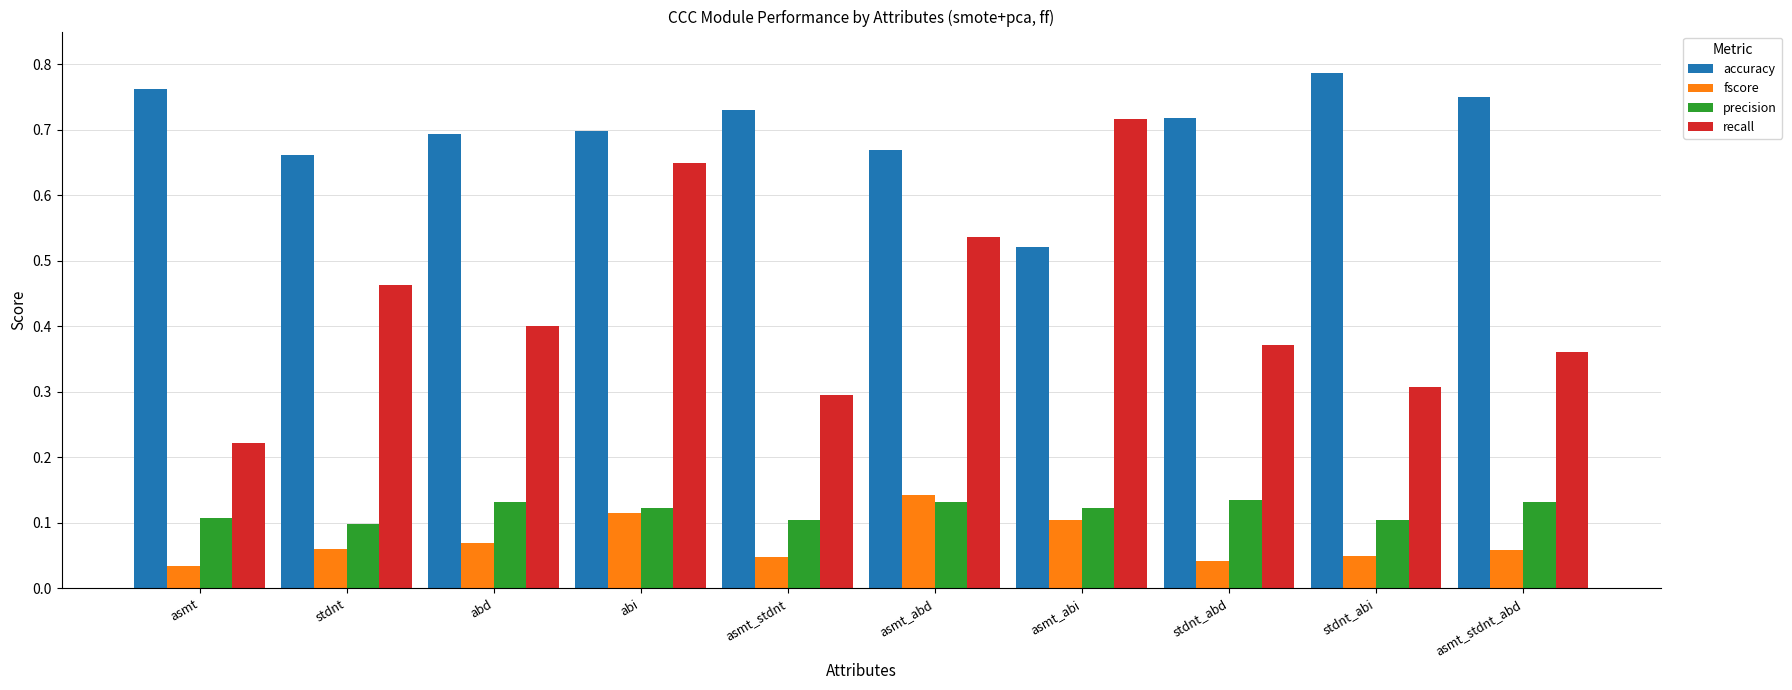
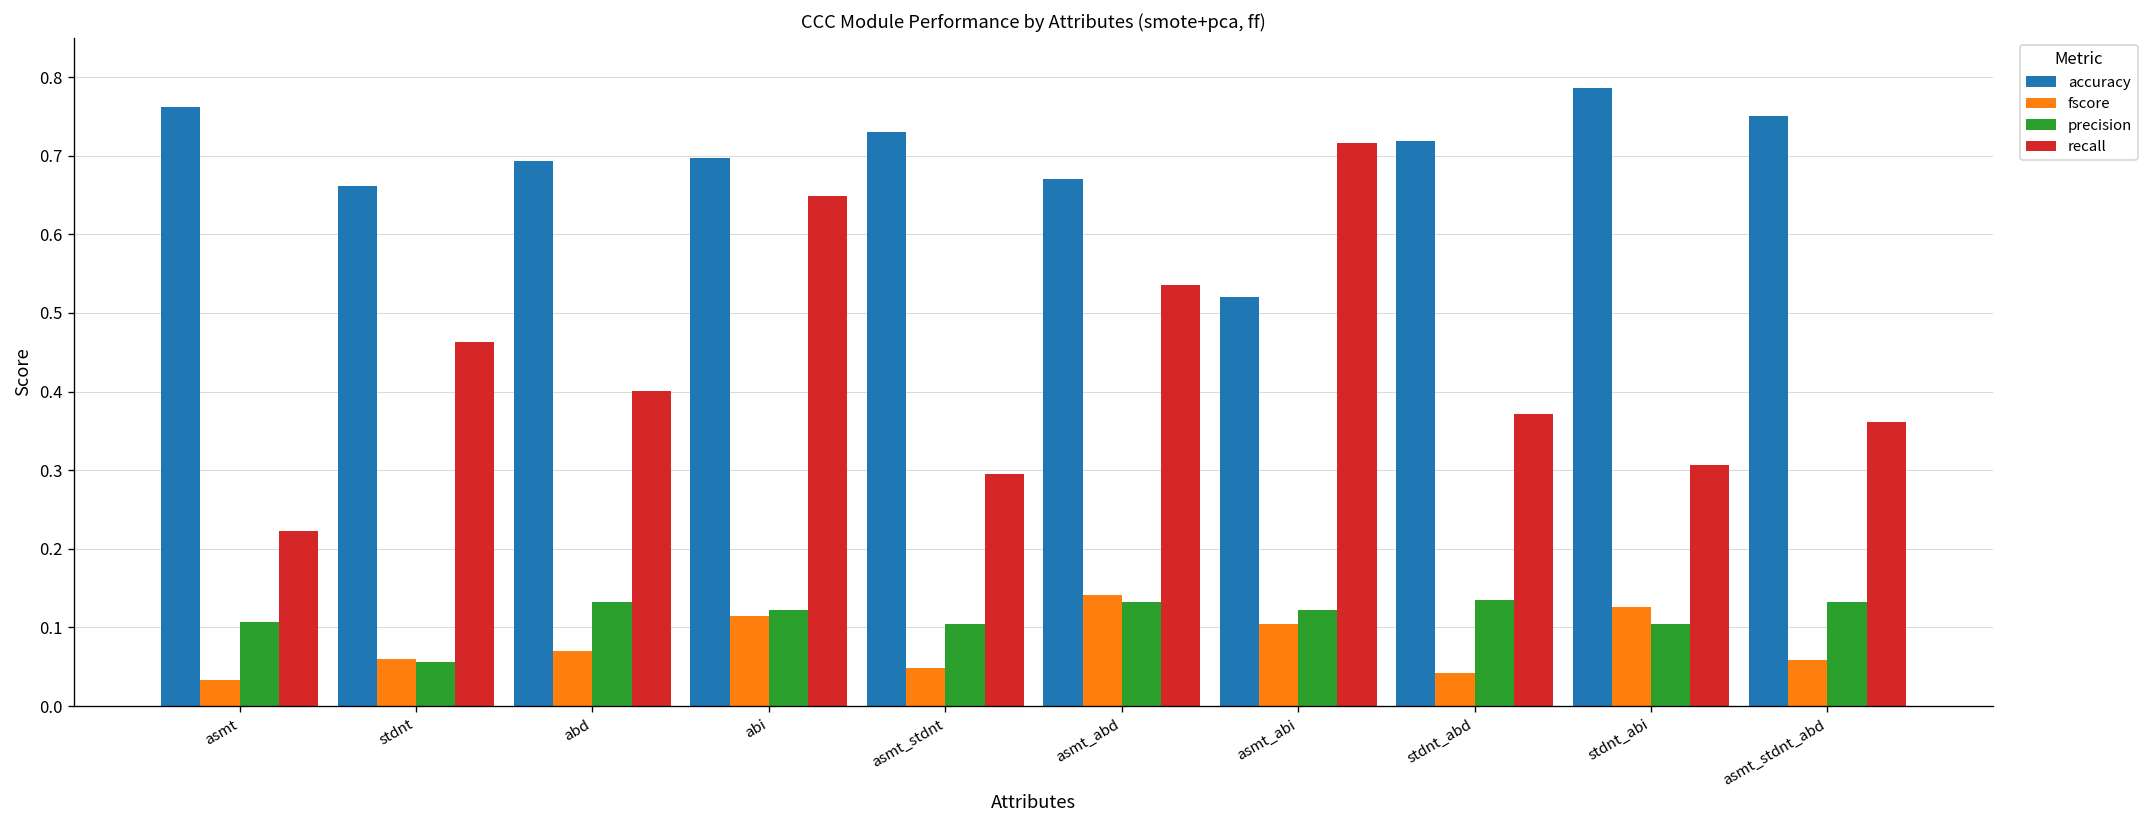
  {
    "accuracy": {
      "asmt": 0.76,
      "stdnt": 0.66,
      "abd": 0.69,
      "abi": 0.70,
      "asmt_stdnt": 0.73,
      "asmt_abd": 0.67,
      "asmt_abi": 0.52,
      "stdnt_abd": 0.72,
      "stdnt_abi": 0.79,
      "asmt_stdnt_abd": 0.75
    },
    "fscore": {
      "asmt": 0.03,
      "stdnt": 0.06,
      "abd": 0.07,
      "abi": 0.11,
      "asmt_stdnt": 0.05,
      "asmt_abd": 0.14,
      "asmt_abi": 0.10,
      "stdnt_abd": 0.04,
-     "stdnt_abi": 0.05,
+     "stdnt_abi": 0.13,
      "asmt_stdnt_abd": 0.06
    },
    "precision": {
      "asmt": 0.11,
-     "stdnt": 0.10,
+     "stdnt": 0.06,
      "abd": 0.13,
      "abi": 0.12,
      "asmt_stdnt": 0.10,
      "asmt_abd": 0.13,
      "asmt_abi": 0.12,
      "stdnt_abd": 0.13,
      "stdnt_abi": 0.10,
      "asmt_stdnt_abd": 0.13
    },
    "recall": {
      "asmt": 0.22,
      "stdnt": 0.46,
      "abd": 0.40,
      "abi": 0.65,
      "asmt_stdnt": 0.30,
      "asmt_abd": 0.54,
      "asmt_abi": 0.72,
      "stdnt_abd": 0.37,
      "stdnt_abi": 0.31,
      "asmt_stdnt_abd": 0.36
    }
  }
